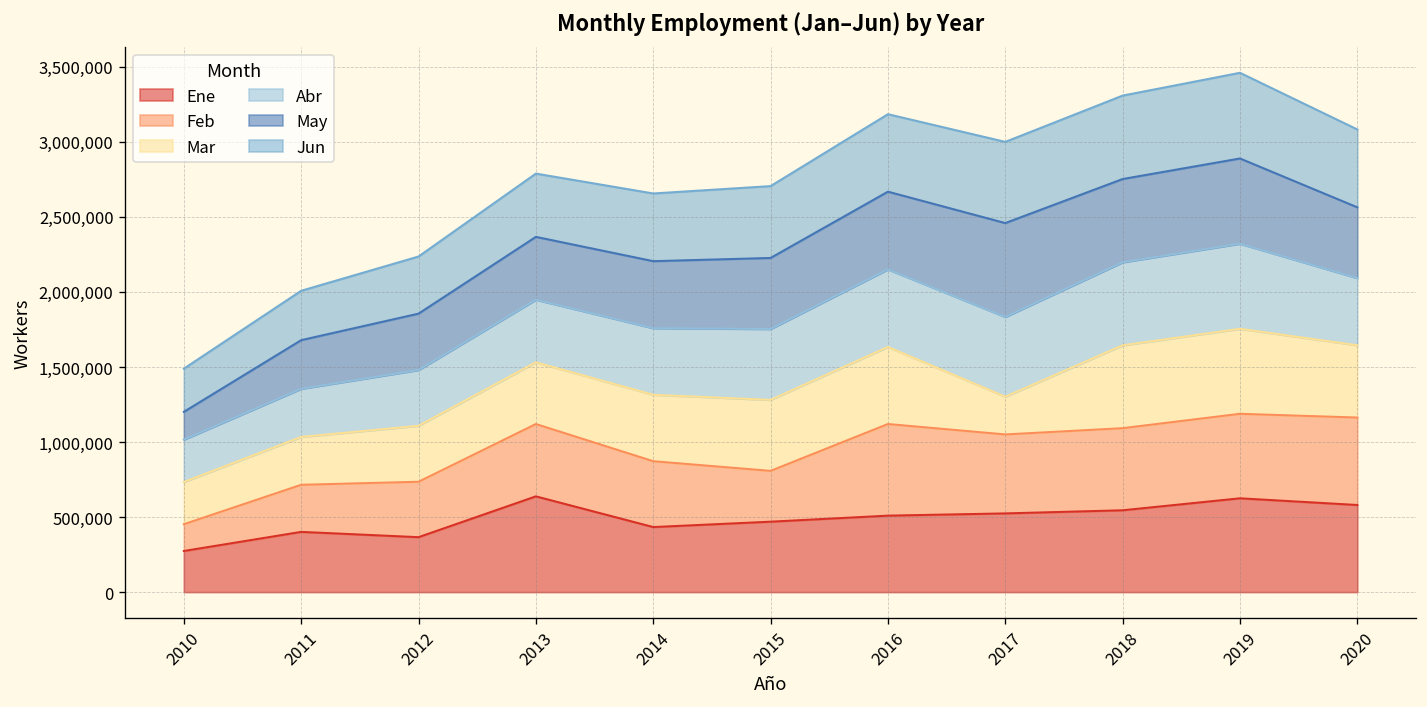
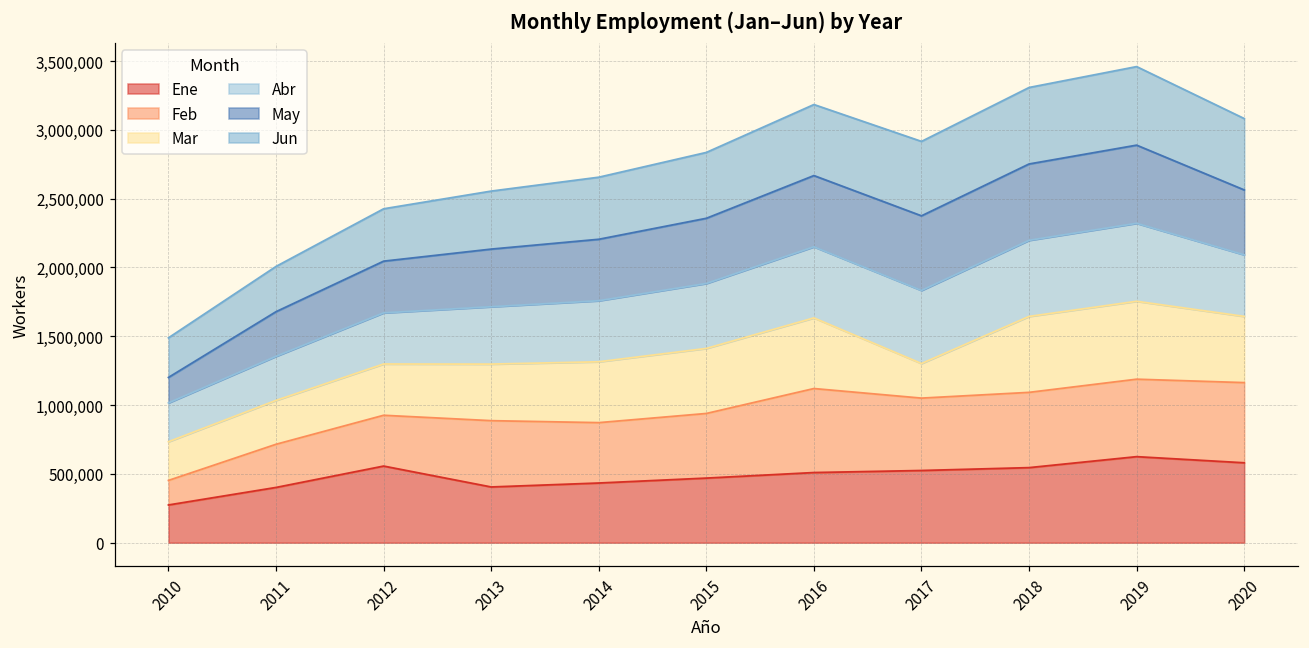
  {
    "Ene": {
      "2010": "270,000",
      "2011": "400,000",
-     "2012": "370,000",
-     "2013": "640,000",
+     "2012": "560,000",
+     "2013": "400,000",
      "2014": "430,000",
      "2015": "470,000",
      "2016": "510,000",
      "2017": "520,000",
      "2018": "550,000",
      "2019": "630,000",
      "2020": "580,000"
    },
    "Feb": {
      "2010": "180,000",
      "2011": "310,000",
      "2012": "370,000",
      "2013": "480,000",
      "2014": "440,000",
-     "2015": "340,000",
+     "2015": "470,000",
      "2016": "610,000",
      "2017": "530,000",
      "2018": "550,000",
      "2019": "560,000",
      "2020": "580,000"
    },
    "Mar": {
      "2010": "280,000",
      "2011": "320,000",
      "2012": "370,000",
      "2013": "410,000",
      "2014": "440,000",
      "2015": "470,000",
      "2016": "510,000",
      "2017": "250,000",
      "2018": "550,000",
      "2019": "570,000",
      "2020": "480,000"
    },
    "May": {
      "2010": "190,000",
      "2011": "320,000",
      "2012": "380,000",
      "2013": "420,000",
      "2014": "450,000",
      "2015": "470,000",
      "2016": "520,000",
-     "2017": "630,000",
+     "2017": "540,000",
      "2018": "550,000",
      "2019": "570,000",
      "2020": "470,000"
    }
  }
